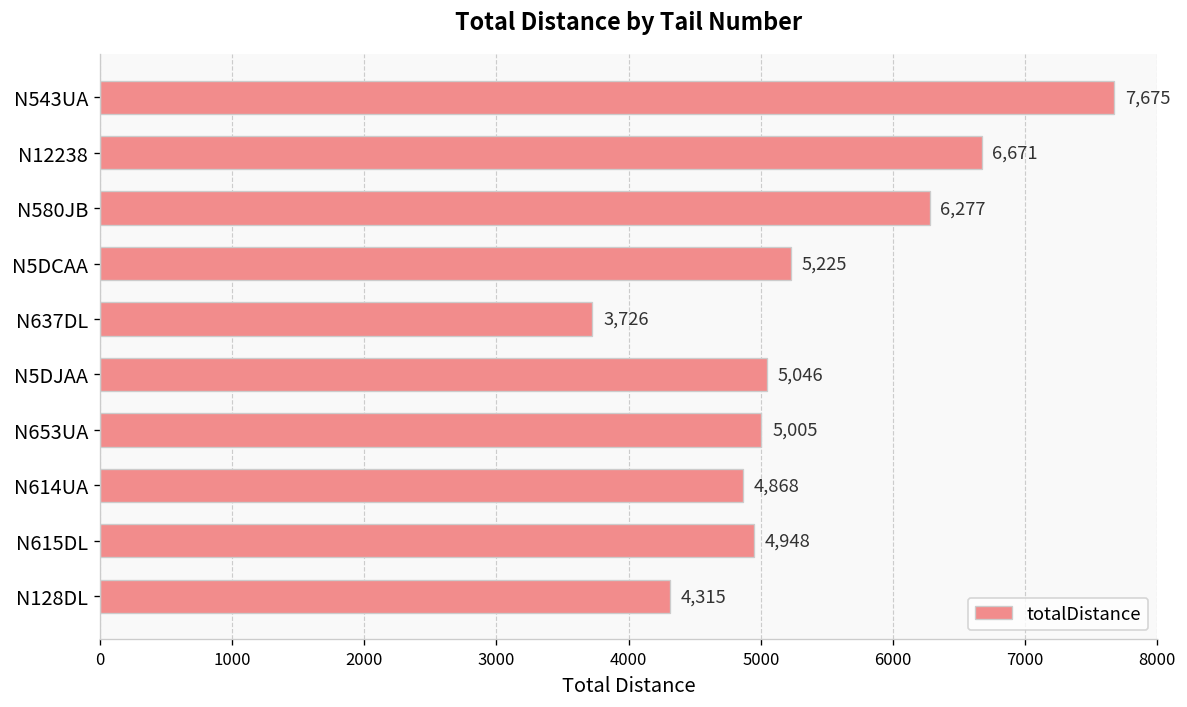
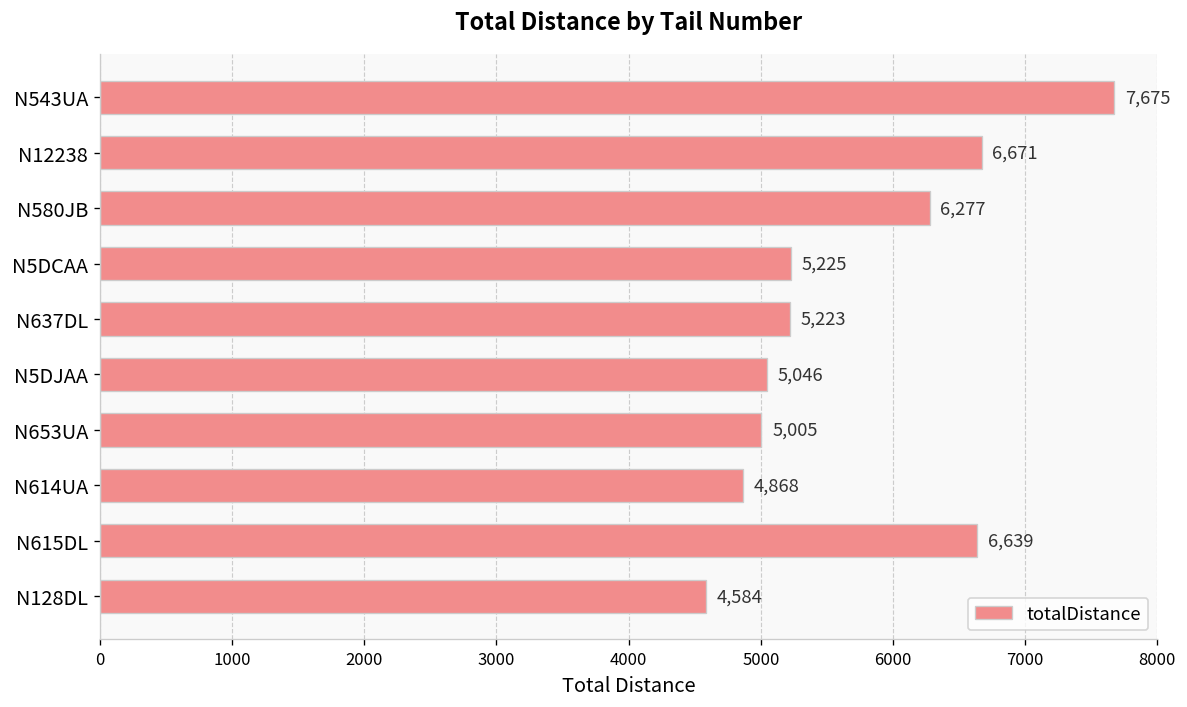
  {
    "N543UA": "7,675",
    "N12238": "6,671",
    "N580JB": "6,277",
    "N5DCAA": "5,225",
-   "N637DL": "3,726",
+   "N637DL": "5,223",
    "N5DJAA": "5,046",
    "N653UA": "5,005",
    "N614UA": "4,868",
-   "N615DL": "4,948",
-   "N128DL": "4,315"
+   "N615DL": "6,639",
+   "N128DL": "4,584"
  }
